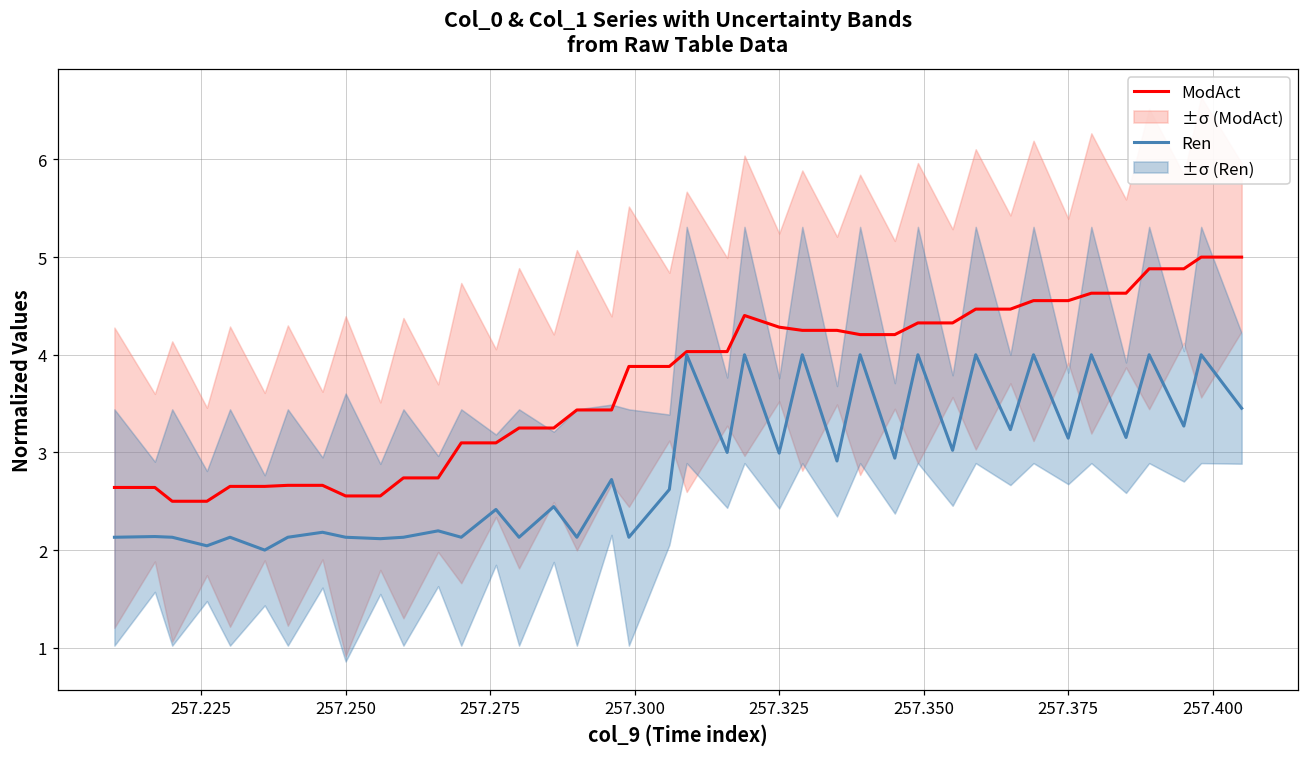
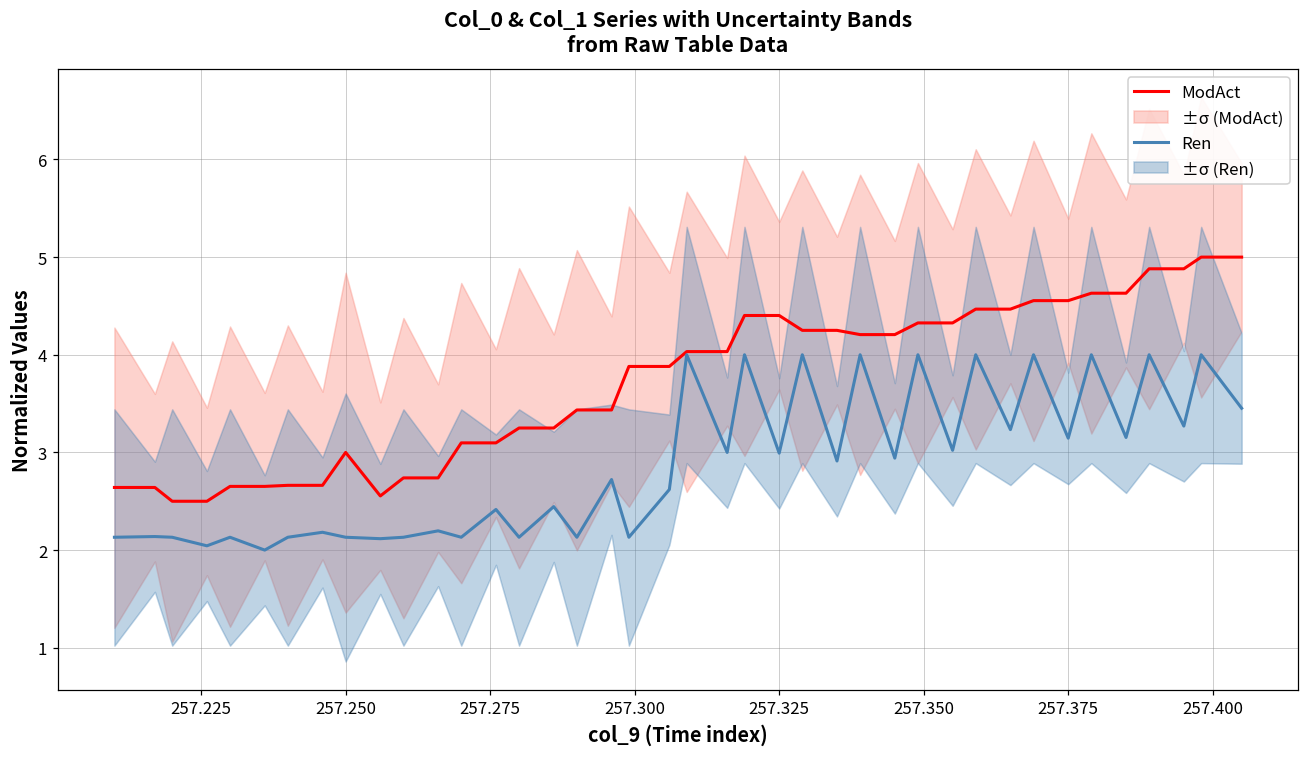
  {
    "ModAct": {
-     "257.250": 2.6,
-     "257.325": 4.3,
+     "257.250": 3.0,
+     "257.325": 4.4,
      "257.375": 4.6
    }
  }
